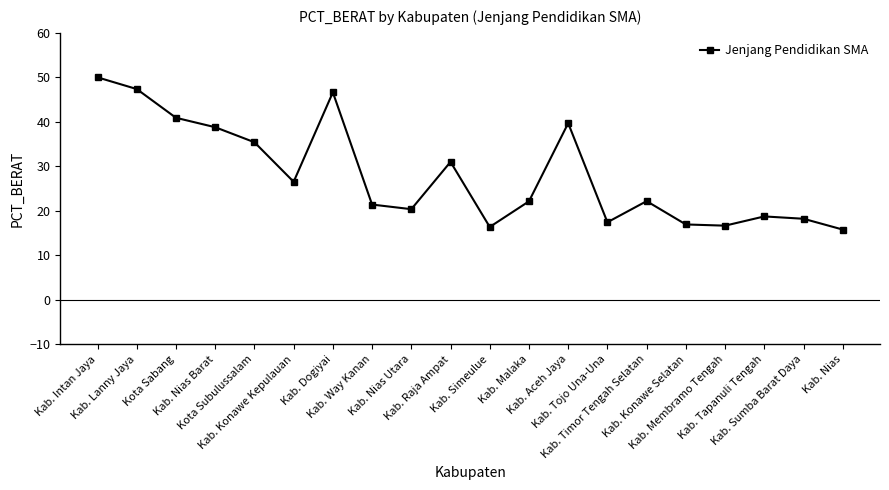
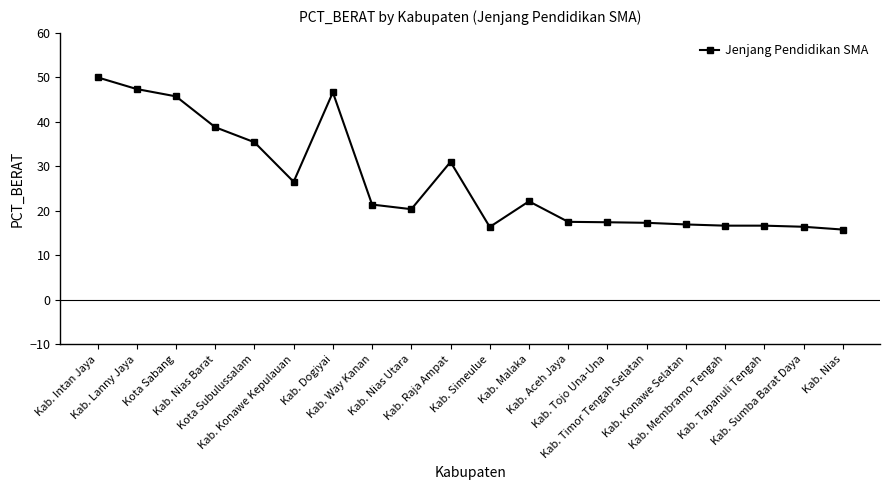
  {
    "Kab. Intan Jaya": 50,
    "Kab. Lanny Jaya": 47,
-   "Kota Sabang": 41,
+   "Kota Sabang": 46,
    "Kab. Nias Barat": 39,
    "Kota Subulussalam": 35,
    "Kab. Konawe Kepulauan": 27,
    "Kab. Dogiyai": 47,
    "Kab. Way Kanan": 21,
    "Kab. Nias Utara": 20,
    "Kab. Raja Ampat": 31,
    "Kab. Simeulue": 16,
    "Kab. Malaka": 22,
-   "Kab. Aceh Jaya": 40,
+   "Kab. Aceh Jaya": 18,
    "Kab. Tojo Una-Una": 17,
-   "Kab. Timor Tengah Selatan": 22,
+   "Kab. Timor Tengah Selatan": 17,
    "Kab. Konawe Selatan": 17,
    "Kab. Membramo Tengah": 17,
-   "Kab. Tapanuli Tengah": 19,
-   "Kab. Sumba Barat Daya": 18,
+   "Kab. Tapanuli Tengah": 17,
+   "Kab. Sumba Barat Daya": 16,
    "Kab. Nias": 16
  }
